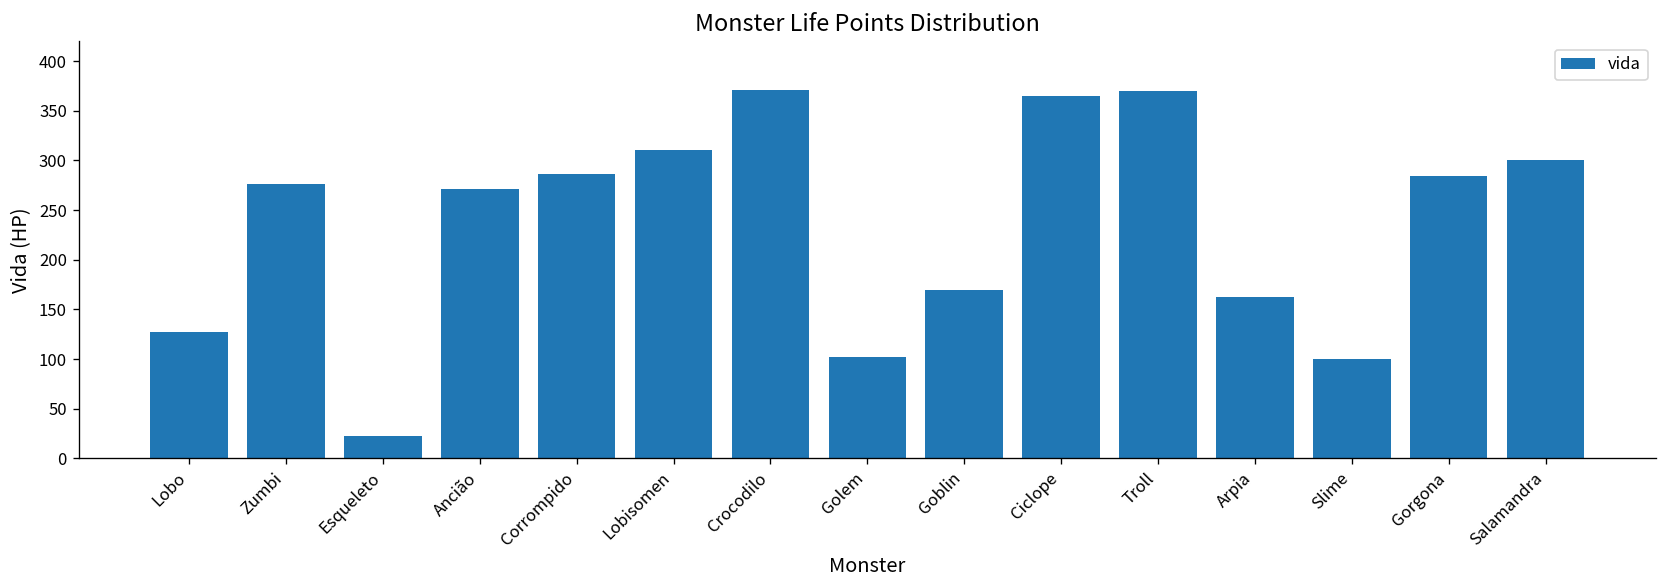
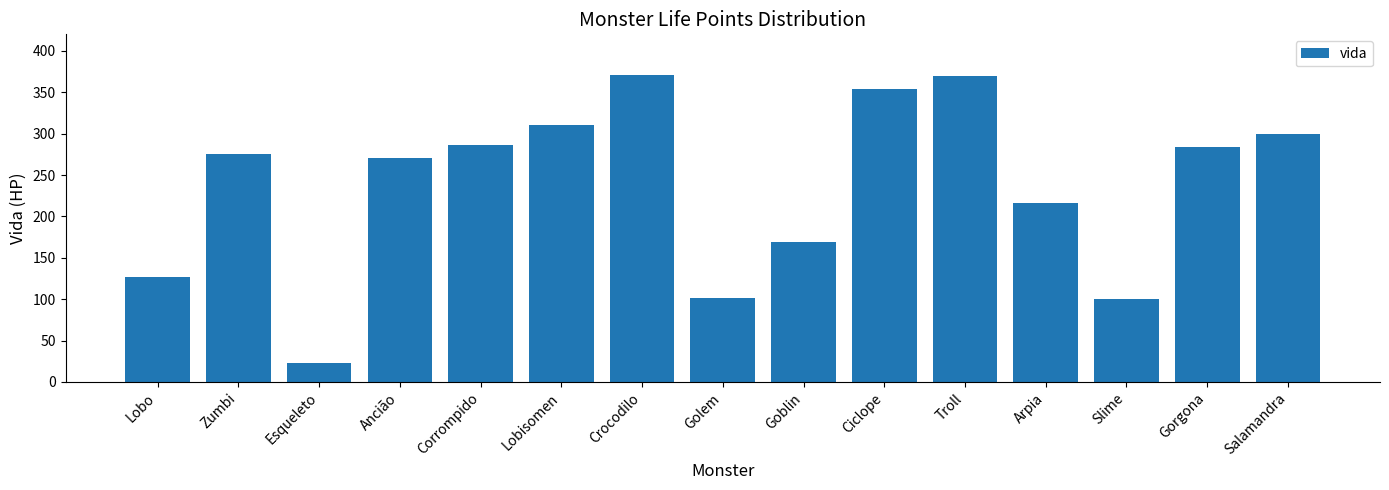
  {
    "Lobo": 130,
    "Zumbi": 280,
    "Esqueleto": 20,
    "Ancião": 270,
    "Corrompido": 290,
    "Lobisomen": 310,
    "Crocodilo": 370,
    "Golem": 100,
    "Goblin": 170,
-   "Ciclope": 370,
+   "Ciclope": 350,
    "Troll": 370,
-   "Arpia": 160,
+   "Arpia": 220,
    "Slime": 100,
    "Gorgona": 280,
    "Salamandra": 300
  }
